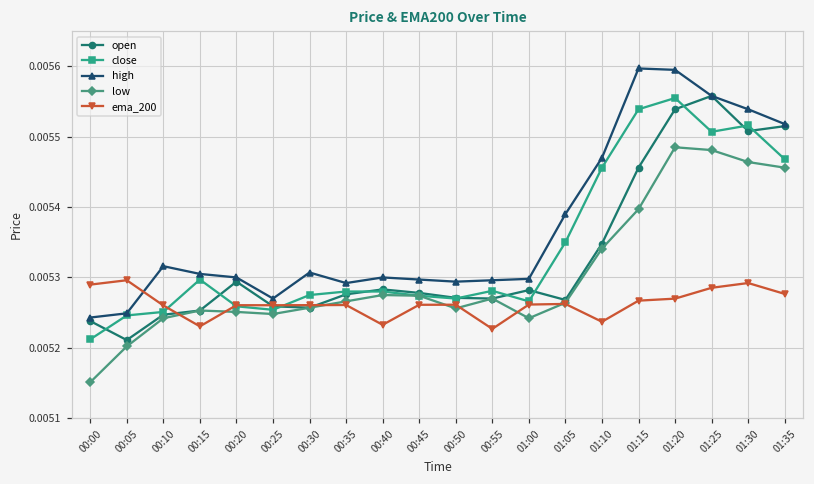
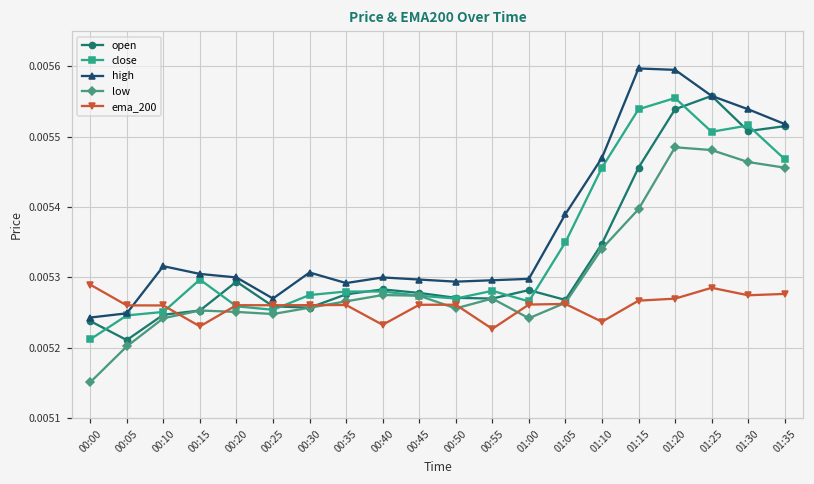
  {
    "ema_200": {
      "00:00": 0.00529,
-     "00:05": 0.00530,
+     "00:05": 0.00526,
      "00:10": 0.00526,
      "00:15": 0.00523,
      "00:35": 0.00526,
      "00:40": 0.00523,
      "00:45": 0.00526,
      "00:50": 0.00526,
      "00:55": 0.00523,
      "01:00": 0.00526,
      "01:10": 0.00524,
      "01:15": 0.00527,
      "01:20": 0.00527,
      "01:25": 0.00529,
-     "01:30": 0.00529,
+     "01:30": 0.00527,
      "01:35": 0.00528
    }
  }
